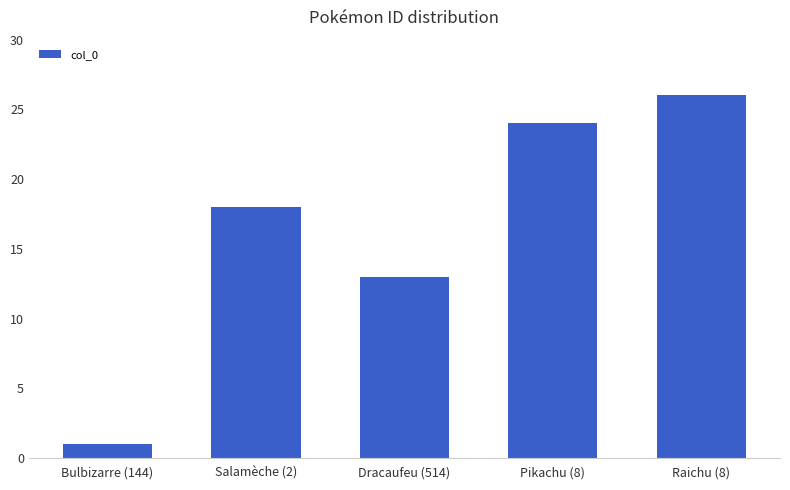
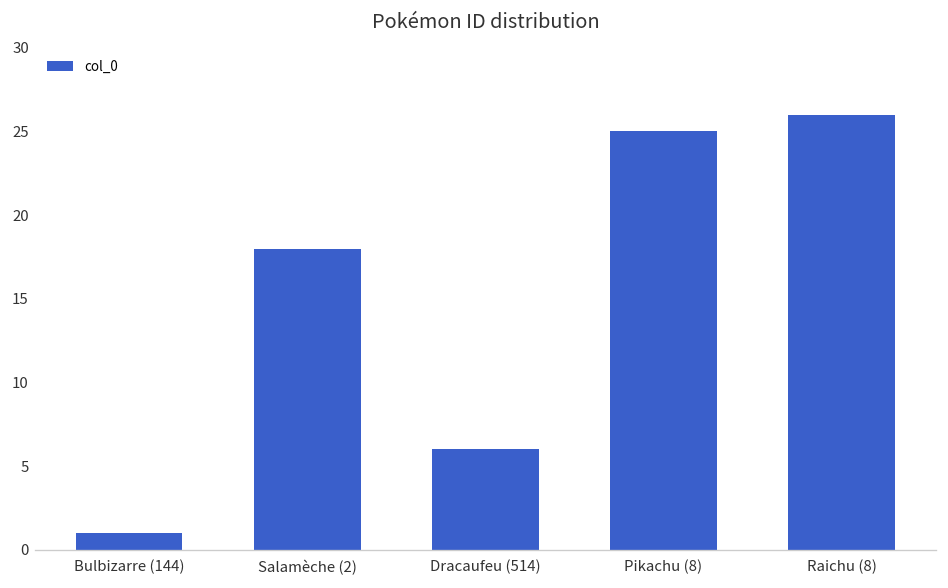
  {
    "Bulbizarre (144)": 1,
    "Salamèche (2)": 18,
-   "Dracaufeu (514)": 13,
-   "Pikachu (8)": 24,
+   "Dracaufeu (514)": 6,
+   "Pikachu (8)": 25,
    "Raichu (8)": 26
  }
